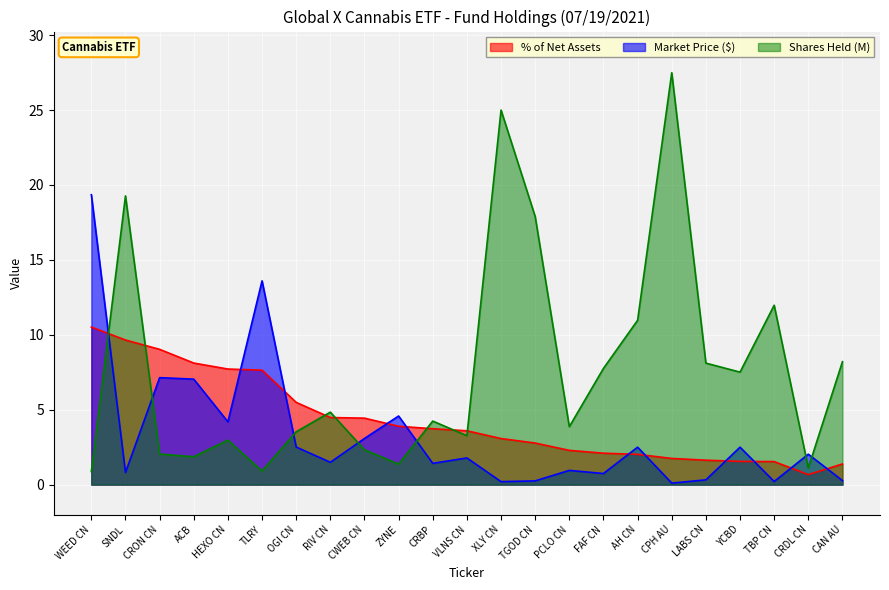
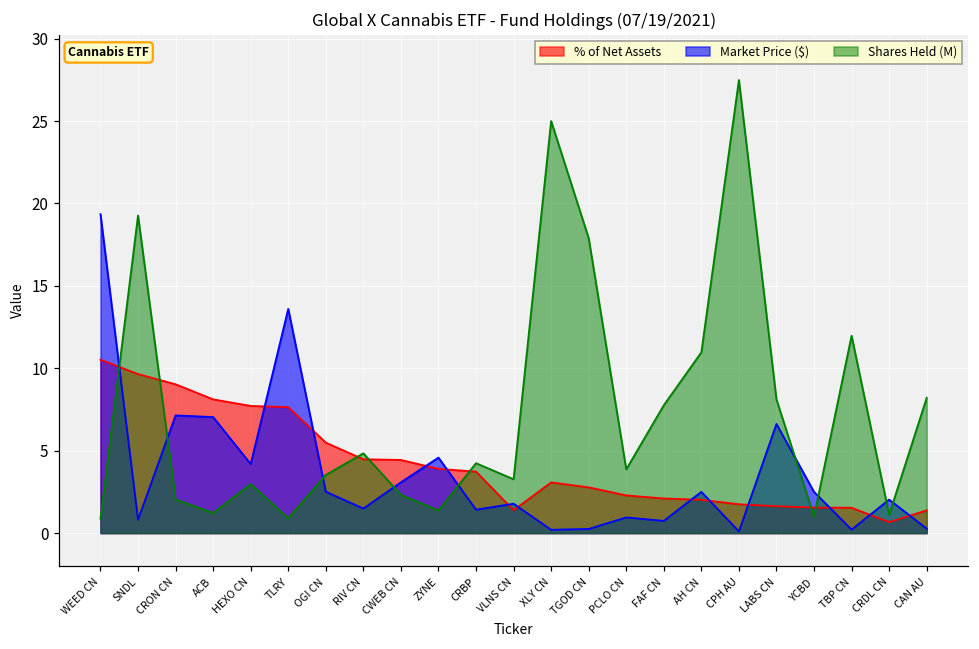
  {
    "% of Net Assets": {
      "WEED CN": 10.5,
      "SNDL": 9.7,
      "CRON CN": 9.0,
      "ACB": 8.1,
      "HEXO CN": 7.7,
      "TLRY": 7.6,
      "OGI CN": 5.5,
      "RIV CN": 4.5,
      "CWEB CN": 4.4,
      "ZYNE": 3.9,
      "CRBP": 3.7,
-     "VLNS CN": 3.6,
+     "VLNS CN": 1.4,
      "XLY CN": 3.1,
      "TGOD CN": 2.8,
      "PCLO CN": 2.3,
      "FAF CN": 2.1,
      "AH CN": 2.0,
      "CPH AU": 1.7,
      "LABS CN": 1.6,
      "YCBD": 1.5,
      "TBP CN": 1.5,
      "CRDL CN": 0.7,
      "CAN AU": 1.4
    },
    "Market Price ($)": {
      "WEED CN": 19.4,
      "SNDL": 0.8,
      "CRON CN": 7.1,
      "ACB": 7.0,
      "HEXO CN": 4.2,
      "TLRY": 13.6,
      "OGI CN": 2.5,
      "RIV CN": 1.5,
      "CWEB CN": 3.1,
      "ZYNE": 4.6,
      "CRBP": 1.4,
      "VLNS CN": 1.8,
      "XLY CN": 0.2,
      "TGOD CN": 0.3,
      "PCLO CN": 1.0,
      "FAF CN": 0.7,
      "AH CN": 2.5,
      "CPH AU": 0.1,
-     "LABS CN": 0.3,
+     "LABS CN": 6.6,
      "YCBD": 2.5,
      "TBP CN": 0.2,
      "CRDL CN": 2.0,
      "CAN AU": 0.3
    },
    "Shares Held (M)": {
      "WEED CN": 0.9,
      "SNDL": 19.3,
      "CRON CN": 2.0,
-     "ACB": 1.9,
+     "ACB": 1.2,
      "HEXO CN": 3.0,
      "TLRY": 0.9,
      "OGI CN": 3.5,
      "RIV CN": 4.8,
      "CWEB CN": 2.3,
      "ZYNE": 1.4,
      "CRBP": 4.2,
      "VLNS CN": 3.3,
      "XLY CN": 25.0,
      "TGOD CN": 17.9,
      "PCLO CN": 3.9,
      "FAF CN": 7.8,
      "AH CN": 11.0,
      "CPH AU": 27.5,
      "LABS CN": 8.1,
-     "YCBD": 7.5,
+     "YCBD": 1.0,
      "TBP CN": 12.0,
      "CRDL CN": 1.1,
      "CAN AU": 8.2
    }
  }
